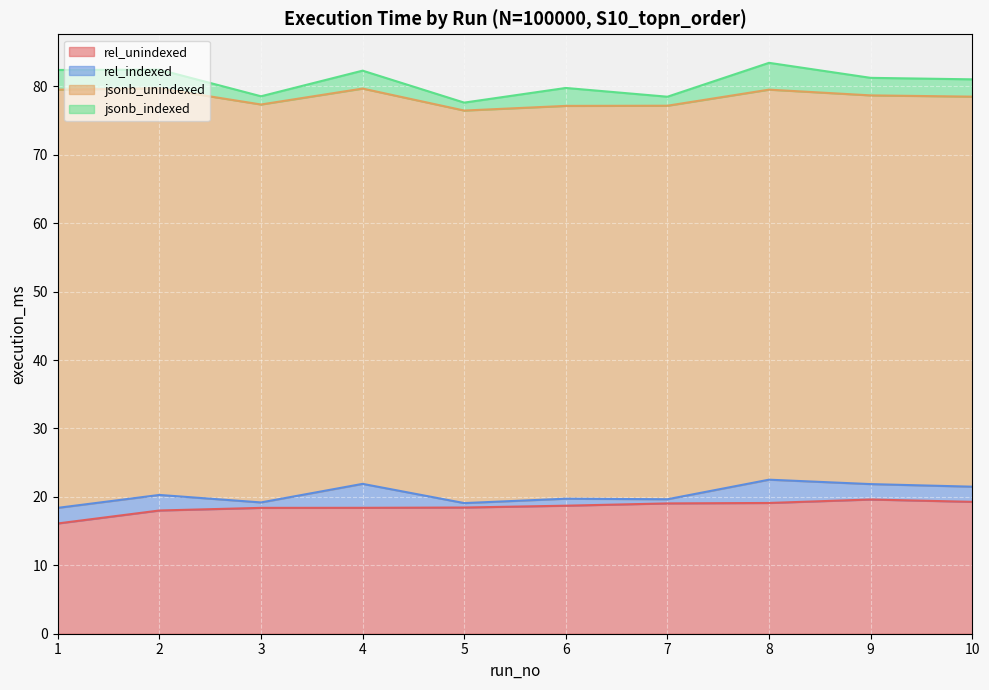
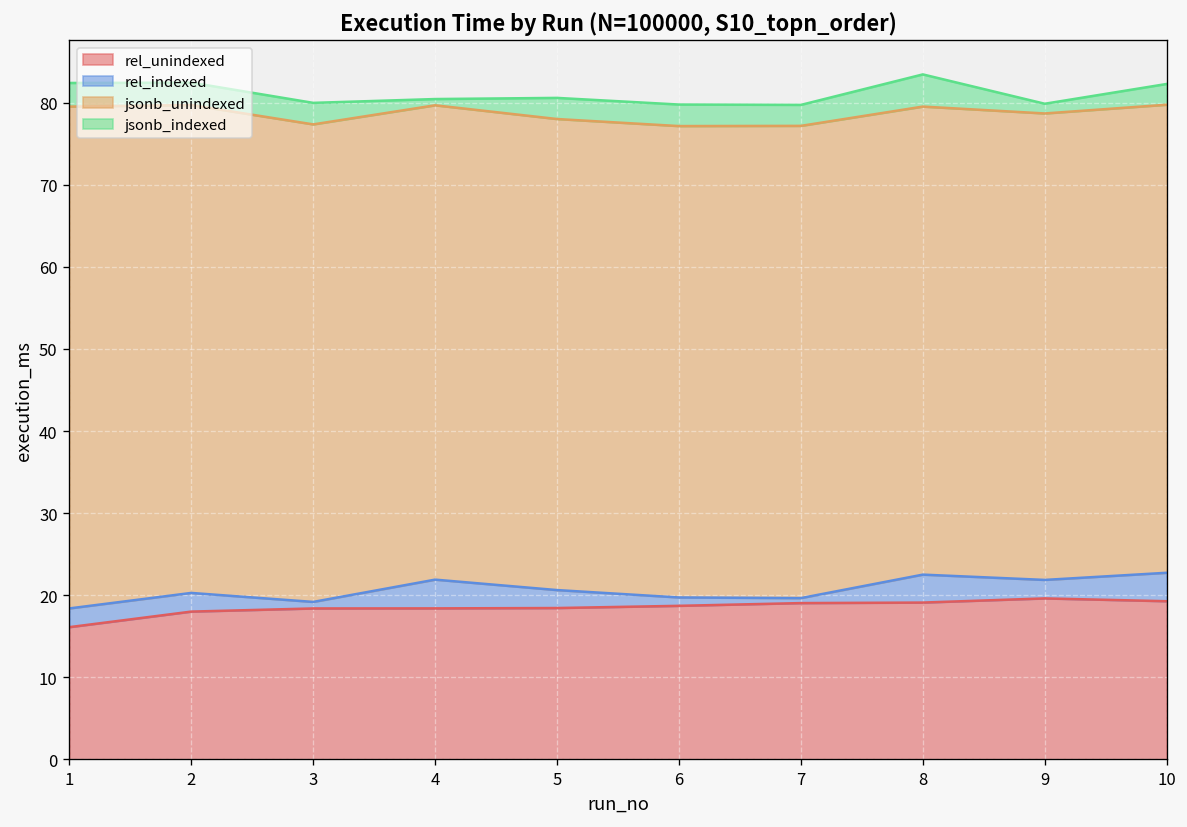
  {
    "rel_indexed": {
      "1": 2,
      "2": 2,
      "3": 1,
      "4": 4,
-     "5": 1,
+     "5": 2,
      "6": 1,
      "7": 1,
      "8": 3,
      "9": 2,
-     "10": 2
+     "10": 3
    },
    "jsonb_indexed": {
      "1": 3,
-     "3": 1,
-     "4": 3,
-     "5": 1,
+     "3": 3,
+     "4": 1,
+     "5": 3,
      "6": 3,
-     "7": 1,
+     "7": 3,
      "8": 4,
-     "9": 3,
+     "9": 1,
      "10": 3
    }
  }
